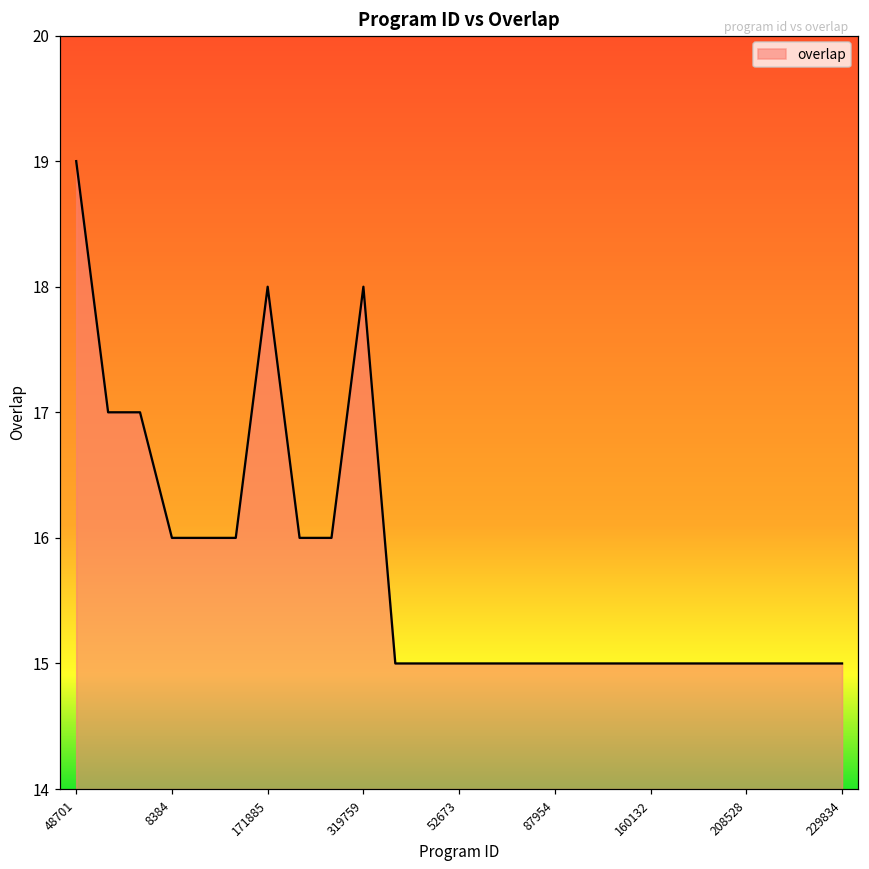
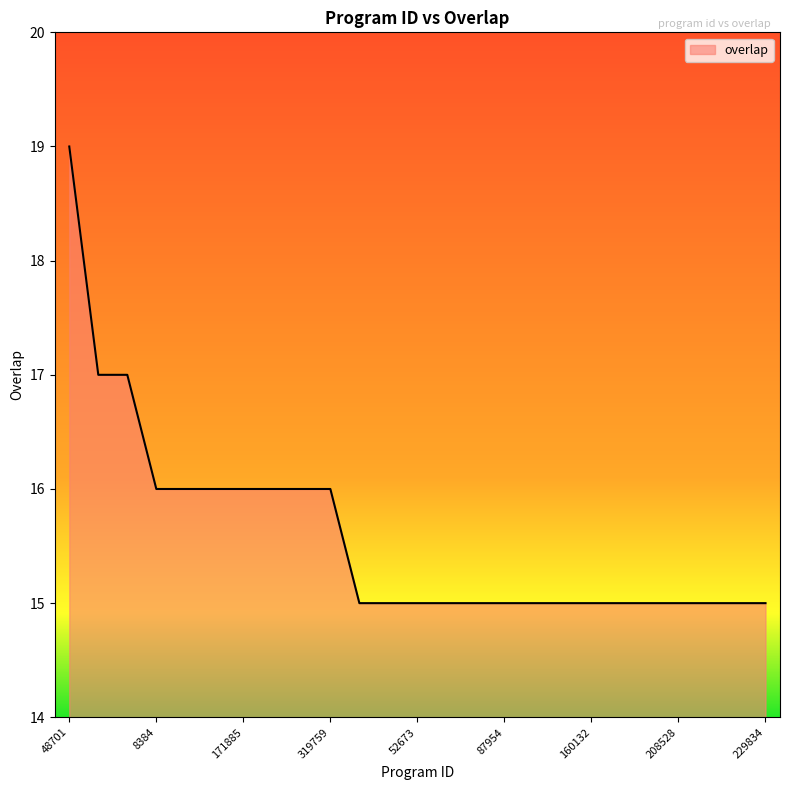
  {
    "48701": 19,
    "8384": 16,
-   "171885": 18,
-   "319759": 18,
+   "171885": 16,
+   "319759": 16,
    "52673": 15,
    "87954": 15,
    "160132": 15,
    "208528": 15,
    "229834": 15
  }
